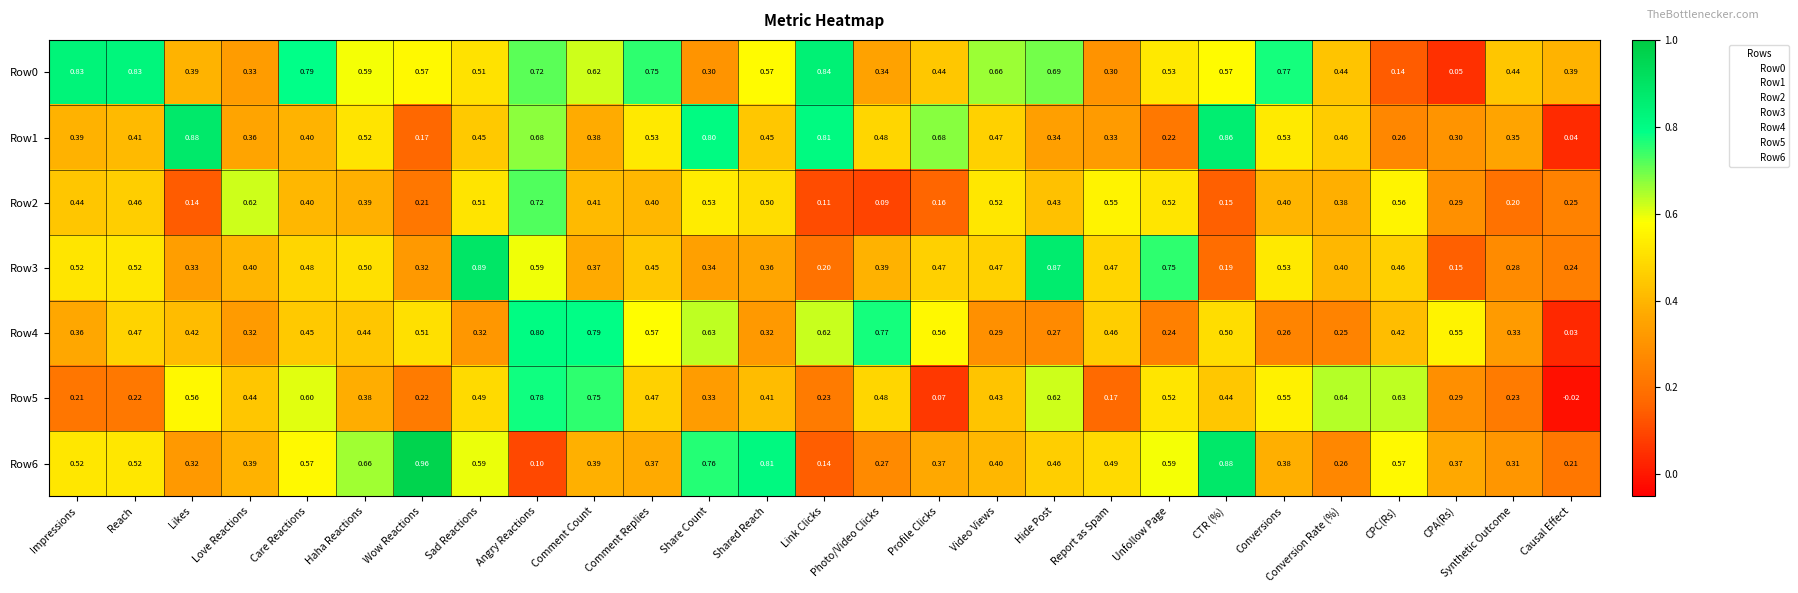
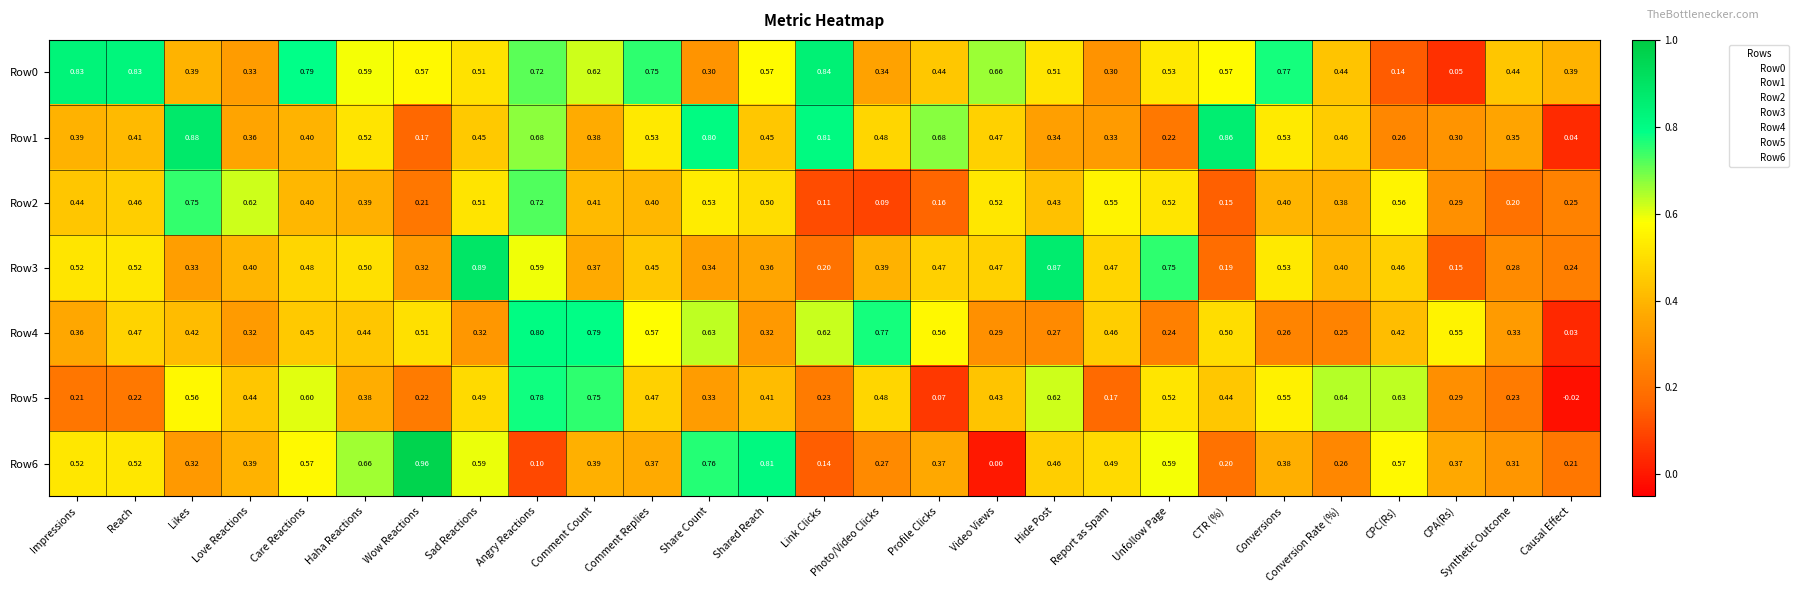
  {
    "Row0": {
      "Impressions": 0.83,
      "Reach": 0.83,
      "Likes": 0.39,
      "Love Reactions": 0.33,
      "Care Reactions": 0.79,
      "Haha Reactions": 0.59,
      "Wow Reactions": 0.57,
      "Sad Reactions": 0.51,
      "Angry Reactions": 0.72,
      "Comment Count": 0.62,
      "Comment Replies": 0.75,
      "Share Count": 0.30,
      "Shared Reach": 0.57,
      "Link Clicks": 0.84,
      "Photo/Video Clicks": 0.34,
      "Profile Clicks": 0.44,
      "Video Views": 0.66,
-     "Hide Post": 0.69,
+     "Hide Post": 0.51,
      "Report as Spam": 0.30,
      "Unfollow Page": 0.53,
      "CTR (%)": 0.57,
      "Conversions": 0.77,
      "Conversion Rate (%)": 0.44,
      "CPC(Rs)": 0.14,
      "CPA(Rs)": 0.05,
      "Synthetic Outcome": 0.44,
      "Causal Effect": 0.39
    },
    "Row1": {
      "Impressions": 0.39,
      "Reach": 0.41,
      "Likes": 0.88,
      "Love Reactions": 0.36,
      "Care Reactions": 0.40,
      "Haha Reactions": 0.52,
      "Wow Reactions": 0.17,
      "Sad Reactions": 0.45,
      "Angry Reactions": 0.68,
      "Comment Count": 0.38,
      "Comment Replies": 0.53,
      "Share Count": 0.80,
      "Shared Reach": 0.45,
      "Link Clicks": 0.81,
      "Photo/Video Clicks": 0.48,
      "Profile Clicks": 0.68,
      "Video Views": 0.47,
      "Hide Post": 0.34,
      "Report as Spam": 0.33,
      "Unfollow Page": 0.22,
      "CTR (%)": 0.86,
      "Conversions": 0.53,
      "Conversion Rate (%)": 0.46,
      "CPC(Rs)": 0.26,
      "CPA(Rs)": 0.30,
      "Synthetic Outcome": 0.35,
      "Causal Effect": 0.04
    },
    "Row2": {
      "Impressions": 0.44,
      "Reach": 0.46,
-     "Likes": 0.14,
+     "Likes": 0.75,
      "Love Reactions": 0.62,
      "Care Reactions": 0.40,
      "Haha Reactions": 0.39,
      "Wow Reactions": 0.21,
      "Sad Reactions": 0.51,
      "Angry Reactions": 0.72,
      "Comment Count": 0.41,
      "Comment Replies": 0.40,
      "Share Count": 0.53,
      "Shared Reach": 0.50,
      "Link Clicks": 0.11,
      "Photo/Video Clicks": 0.09,
      "Profile Clicks": 0.16,
      "Video Views": 0.52,
      "Hide Post": 0.43,
      "Report as Spam": 0.55,
      "Unfollow Page": 0.52,
      "CTR (%)": 0.15,
      "Conversions": 0.40,
      "Conversion Rate (%)": 0.38,
      "CPC(Rs)": 0.56,
      "CPA(Rs)": 0.29,
      "Synthetic Outcome": 0.20,
      "Causal Effect": 0.25
    },
    "Row3": {
      "Impressions": 0.52,
      "Reach": 0.52,
      "Likes": 0.33,
      "Love Reactions": 0.40,
      "Care Reactions": 0.48,
      "Haha Reactions": 0.50,
      "Wow Reactions": 0.32,
      "Sad Reactions": 0.89,
      "Angry Reactions": 0.59,
      "Comment Count": 0.37,
      "Comment Replies": 0.45,
      "Share Count": 0.34,
      "Shared Reach": 0.36,
      "Link Clicks": 0.20,
      "Photo/Video Clicks": 0.39,
      "Profile Clicks": 0.47,
      "Video Views": 0.47,
      "Hide Post": 0.87,
      "Report as Spam": 0.47,
      "Unfollow Page": 0.75,
      "CTR (%)": 0.19,
      "Conversions": 0.53,
      "Conversion Rate (%)": 0.40,
      "CPC(Rs)": 0.46,
      "CPA(Rs)": 0.15,
      "Synthetic Outcome": 0.28,
      "Causal Effect": 0.24
    },
    "Row4": {
      "Impressions": 0.36,
      "Reach": 0.47,
      "Likes": 0.42,
      "Love Reactions": 0.32,
      "Care Reactions": 0.45,
      "Haha Reactions": 0.44,
      "Wow Reactions": 0.51,
      "Sad Reactions": 0.32,
      "Angry Reactions": 0.80,
      "Comment Count": 0.79,
      "Comment Replies": 0.57,
      "Share Count": 0.63,
      "Shared Reach": 0.32,
      "Link Clicks": 0.62,
      "Photo/Video Clicks": 0.77,
      "Profile Clicks": 0.56,
      "Video Views": 0.29,
      "Hide Post": 0.27,
      "Report as Spam": 0.46,
      "Unfollow Page": 0.24,
      "CTR (%)": 0.50,
      "Conversions": 0.26,
      "Conversion Rate (%)": 0.25,
      "CPC(Rs)": 0.42,
      "CPA(Rs)": 0.55,
      "Synthetic Outcome": 0.33,
      "Causal Effect": 0.03
    },
    "Row5": {
      "Impressions": 0.21,
      "Reach": 0.22,
      "Likes": 0.56,
      "Love Reactions": 0.44,
      "Care Reactions": 0.60,
      "Haha Reactions": 0.38,
      "Wow Reactions": 0.22,
      "Sad Reactions": 0.49,
      "Angry Reactions": 0.78,
      "Comment Count": 0.75,
      "Comment Replies": 0.47,
      "Share Count": 0.33,
      "Shared Reach": 0.41,
      "Link Clicks": 0.23,
      "Photo/Video Clicks": 0.48,
      "Profile Clicks": 0.07,
      "Video Views": 0.43,
      "Hide Post": 0.62,
      "Report as Spam": 0.17,
      "Unfollow Page": 0.52,
      "CTR (%)": 0.44,
      "Conversions": 0.55,
      "Conversion Rate (%)": 0.64,
      "CPC(Rs)": 0.63,
      "CPA(Rs)": 0.29,
      "Synthetic Outcome": 0.23,
      "Causal Effect": -0.02
    },
    "Row6": {
      "Impressions": 0.52,
      "Reach": 0.52,
      "Likes": 0.32,
      "Love Reactions": 0.39,
      "Care Reactions": 0.57,
      "Haha Reactions": 0.66,
      "Wow Reactions": 0.96,
      "Sad Reactions": 0.59,
      "Angry Reactions": 0.10,
      "Comment Count": 0.39,
      "Comment Replies": 0.37,
      "Share Count": 0.76,
      "Shared Reach": 0.81,
      "Link Clicks": 0.14,
      "Photo/Video Clicks": 0.27,
      "Profile Clicks": 0.37,
-     "Video Views": 0.40,
+     "Video Views": 0.00,
      "Hide Post": 0.46,
      "Report as Spam": 0.49,
      "Unfollow Page": 0.59,
-     "CTR (%)": 0.88,
+     "CTR (%)": 0.20,
      "Conversions": 0.38,
      "Conversion Rate (%)": 0.26,
      "CPC(Rs)": 0.57,
      "CPA(Rs)": 0.37,
      "Synthetic Outcome": 0.31,
      "Causal Effect": 0.21
    }
  }
